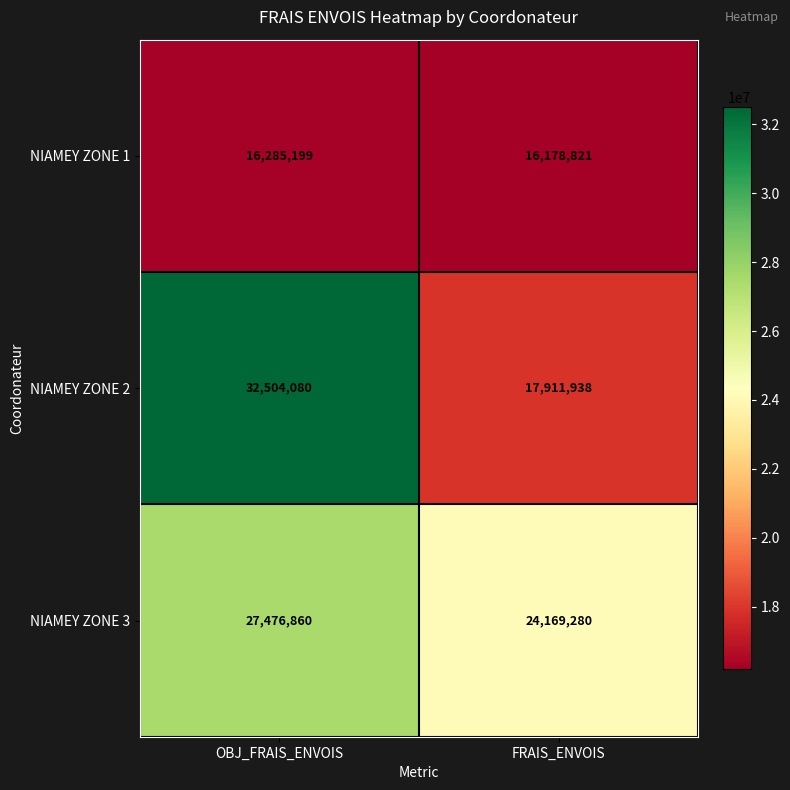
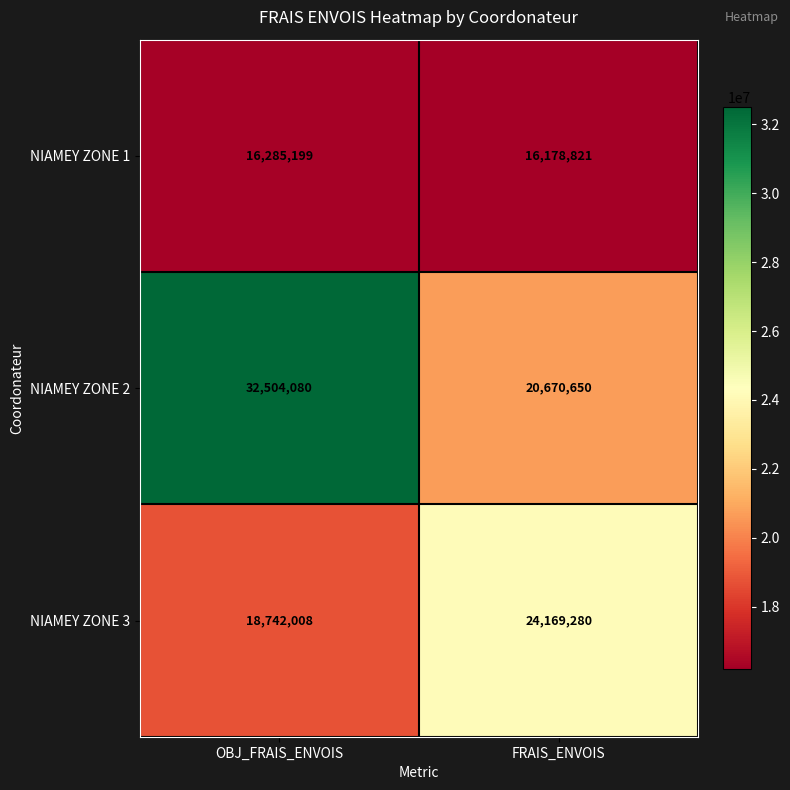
  {
    "NIAMEY ZONE 1": {
      "OBJ_FRAIS_ENVOIS": "16,285,199",
      "FRAIS_ENVOIS": "16,178,821"
    },
    "NIAMEY ZONE 2": {
      "OBJ_FRAIS_ENVOIS": "32,504,080",
-     "FRAIS_ENVOIS": "17,911,938"
+     "FRAIS_ENVOIS": "20,670,650"
    },
    "NIAMEY ZONE 3": {
-     "OBJ_FRAIS_ENVOIS": "27,476,860",
+     "OBJ_FRAIS_ENVOIS": "18,742,008",
      "FRAIS_ENVOIS": "24,169,280"
    }
  }
